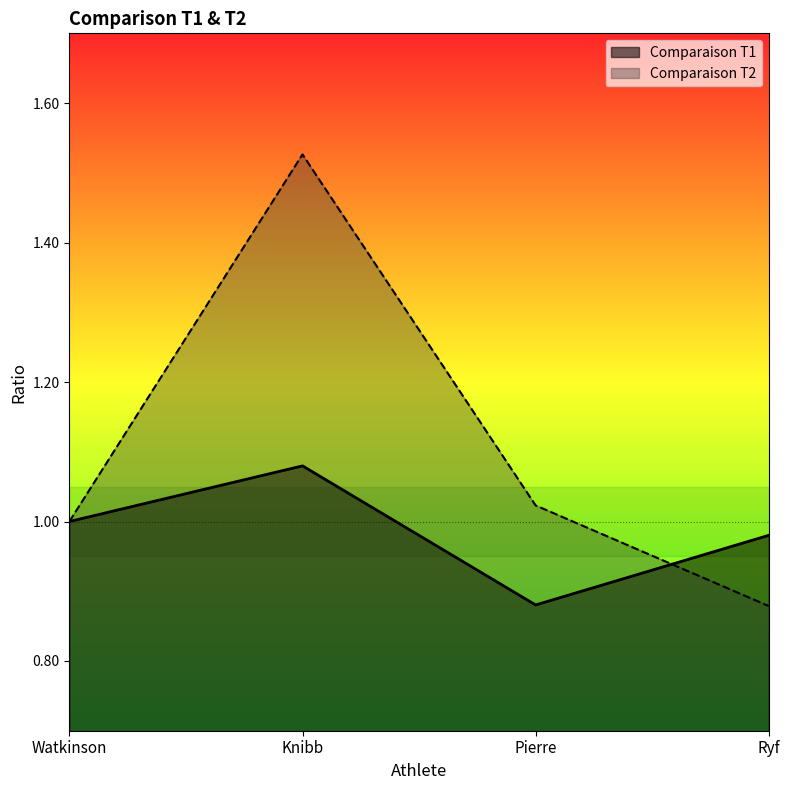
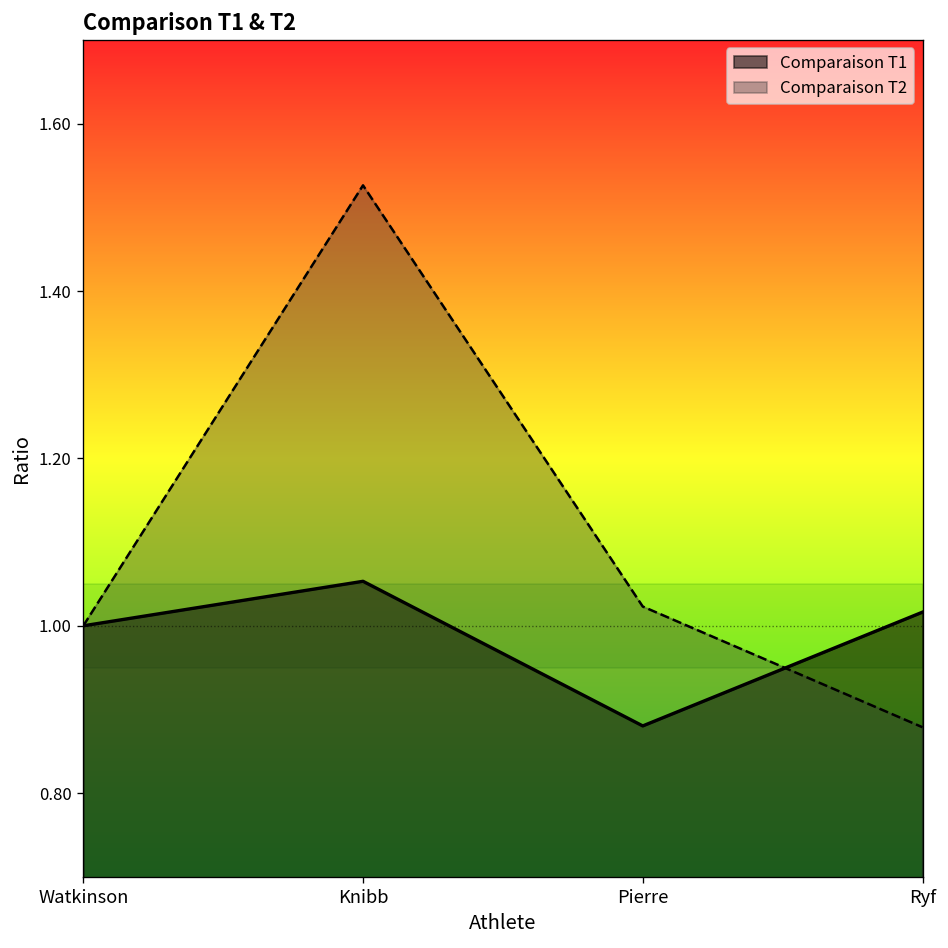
  {
    "Comparaison T1": {
-     "Knibb": 1.08,
+     "Knibb": 1.05,
      "Pierre": 0.88,
-     "Ryf": 0.98
+     "Ryf": 1.02
    },
    "Comparaison T2": {
      "Knibb": 1.53,
      "Pierre": 1.02,
      "Ryf": 0.88
    }
  }
